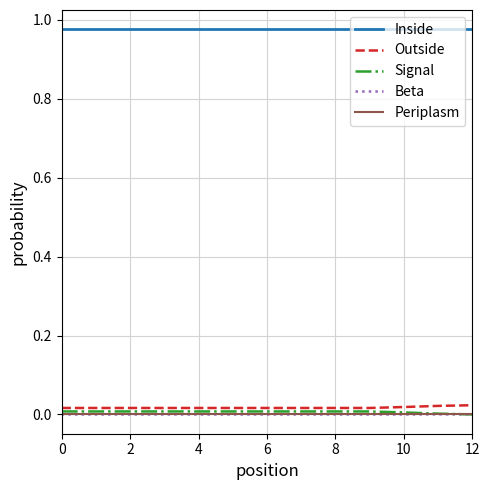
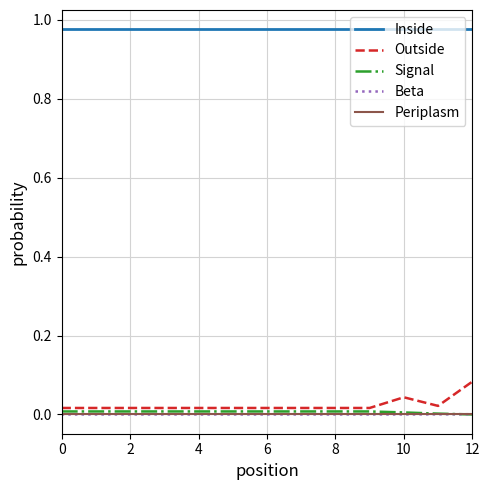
  {
    "Inside": {
      "0": 0.98,
      "2": 0.98,
      "4": 0.98,
      "6": 0.98,
      "8": 0.98,
      "12": 0.98
    },
    "Outside": {
      "0": 0.02,
      "2": 0.02,
      "4": 0.02,
      "6": 0.02,
      "8": 0.02,
-     "10": 0.02,
-     "12": 0.02
+     "10": 0.04,
+     "12": 0.08
    },
    "Signal": {
      "0": 0.01,
      "2": 0.01,
      "4": 0.01,
      "6": 0.01,
      "8": 0.01
    },
    "Periplasm": {
      "0": 0.00,
      "2": 0.00,
      "4": 0.00,
      "6": 0.00,
      "8": 0.00
    }
  }
